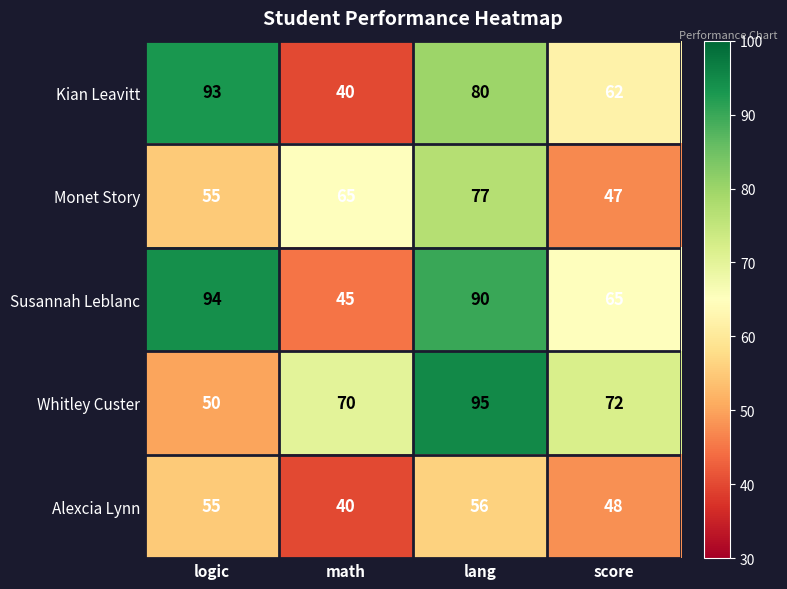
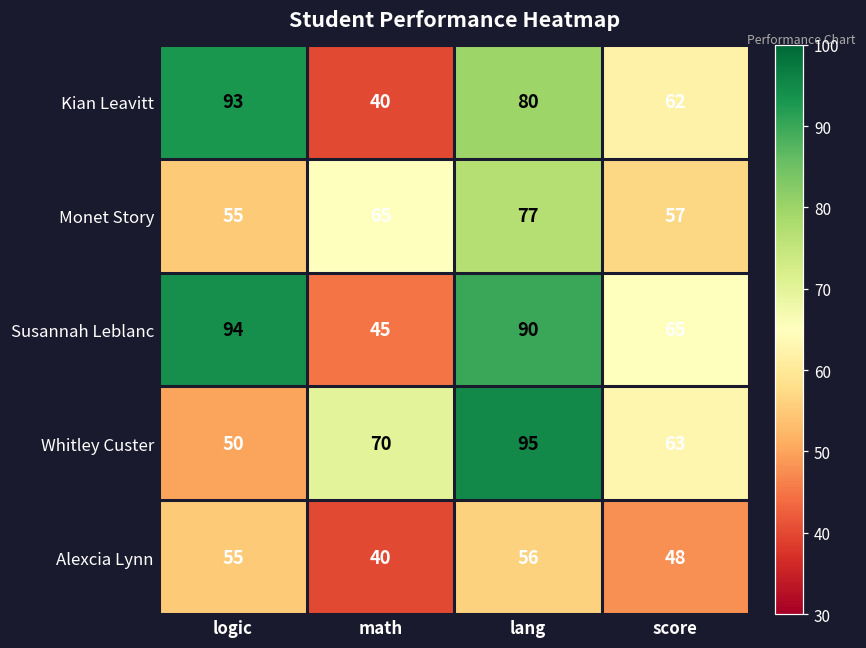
  {
    "Kian Leavitt": {
      "logic": 93,
      "math": 40,
      "lang": 80,
      "score": 62
    },
    "Monet Story": {
      "logic": 55,
      "math": 65,
      "lang": 77,
-     "score": 47
+     "score": 57
    },
    "Susannah Leblanc": {
      "logic": 94,
      "math": 45,
      "lang": 90,
      "score": 65
    },
    "Whitley Custer": {
      "logic": 50,
      "math": 70,
      "lang": 95,
-     "score": 72
+     "score": 63
    },
    "Alexcia Lynn": {
      "logic": 55,
      "math": 40,
      "lang": 56,
      "score": 48
    }
  }
